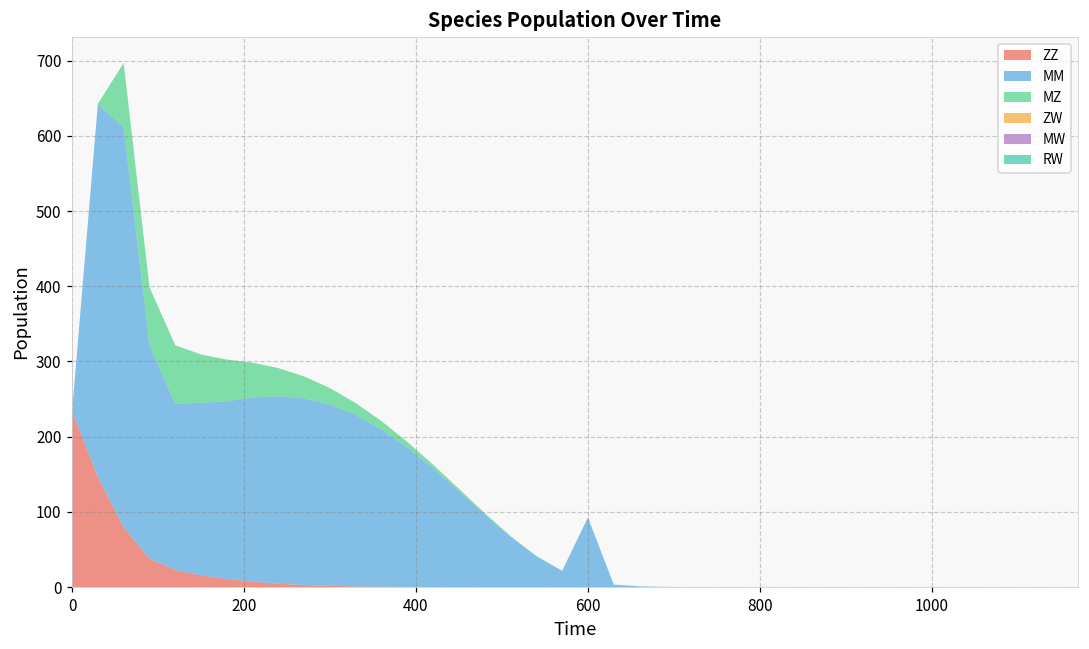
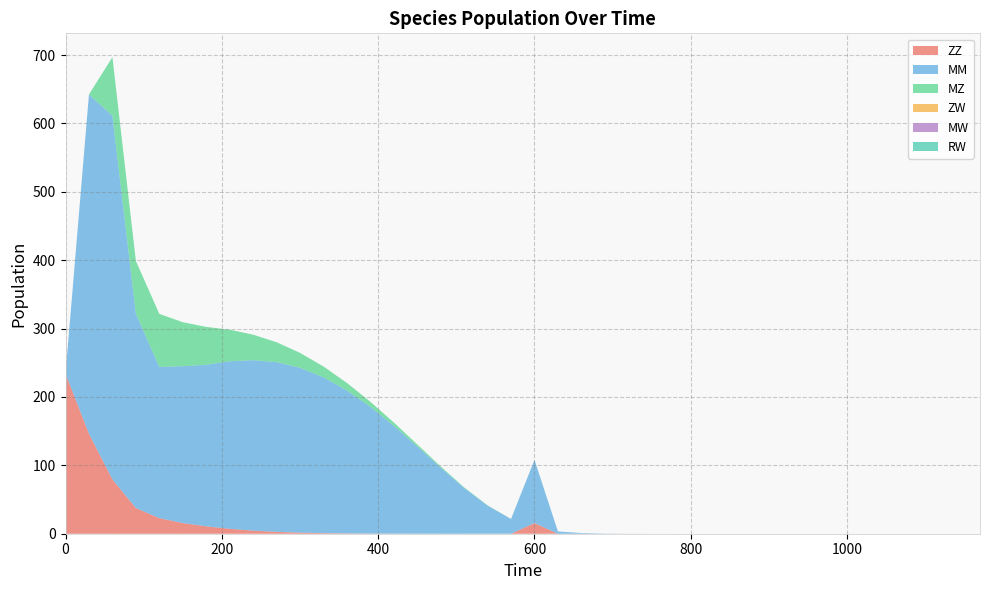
  {
    "ZZ": {
-     "600": 0
+     "600": 20
    }
  }
